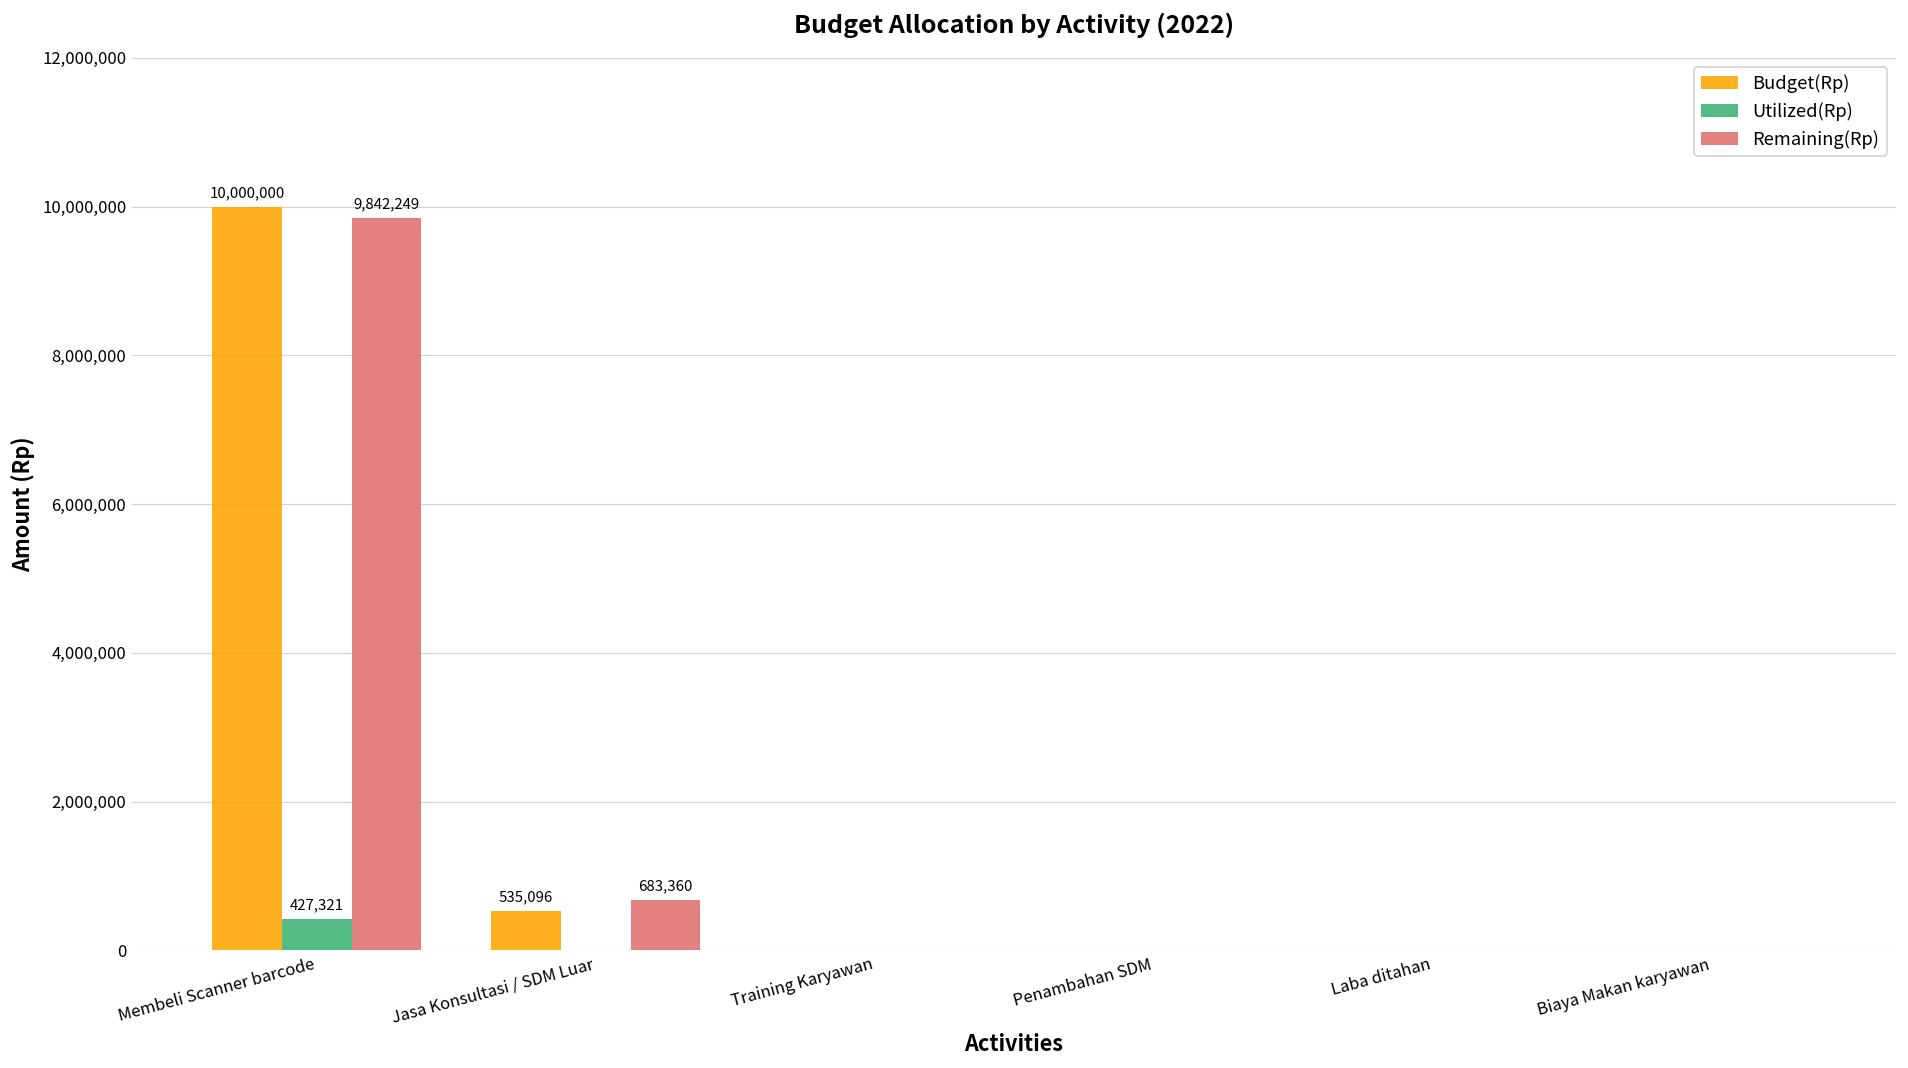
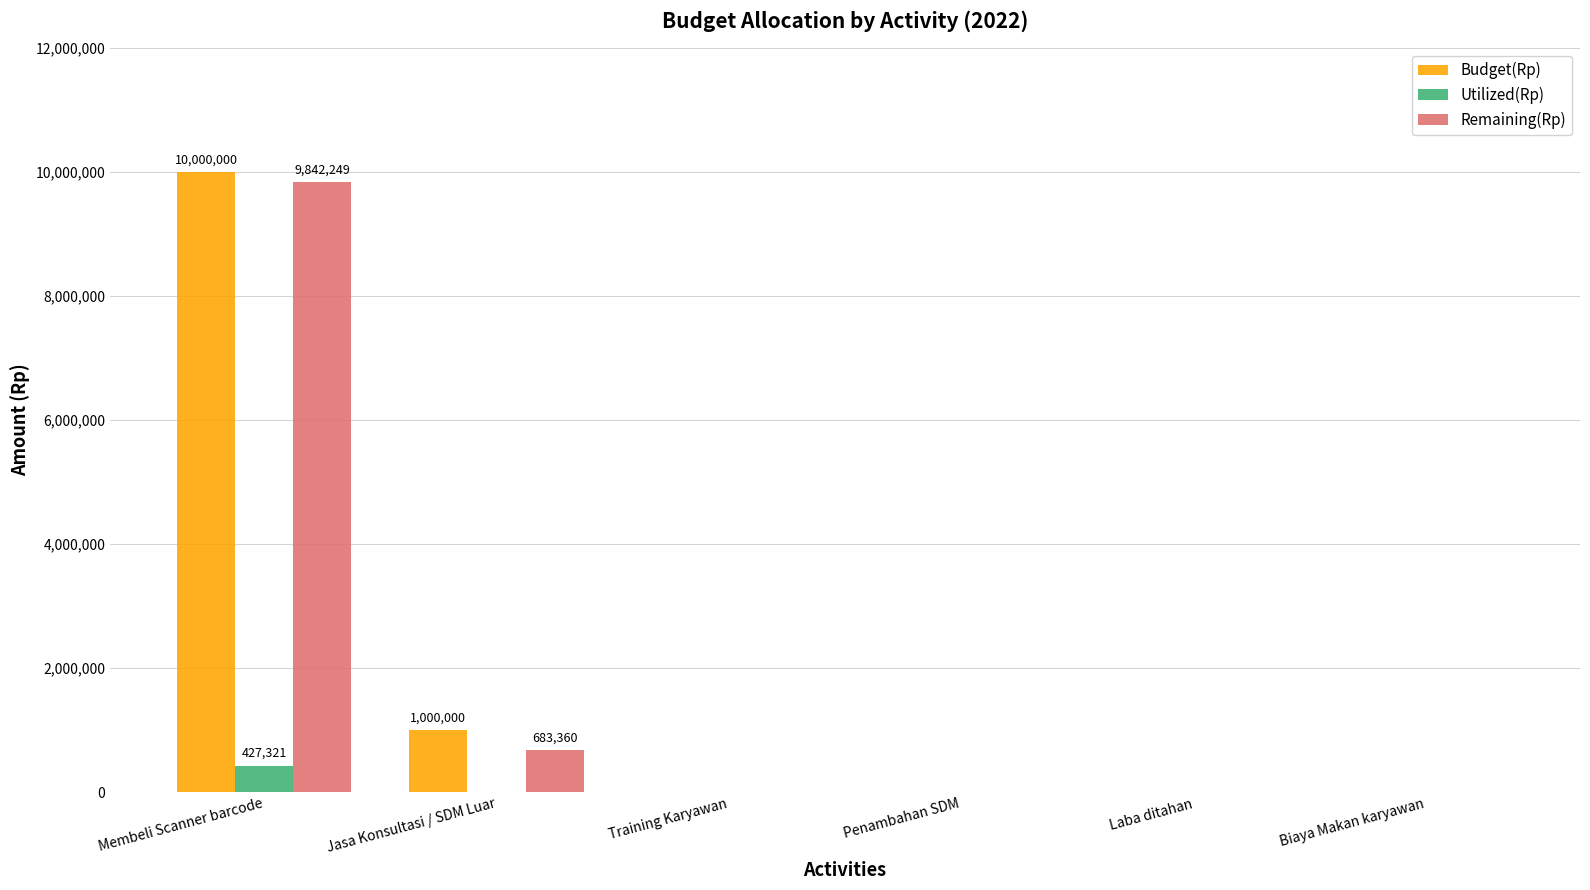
  {
    "Budget(Rp)": {
      "Membeli Scanner barcode": "10,000,000",
-     "Jasa Konsultasi / SDM Luar": "535,096"
+     "Jasa Konsultasi / SDM Luar": "1,000,000"
    },
    "Utilized(Rp)": {
      "Membeli Scanner barcode": "427,321"
    },
    "Remaining(Rp)": {
      "Membeli Scanner barcode": "9,842,249",
      "Jasa Konsultasi / SDM Luar": "683,360"
    }
  }
